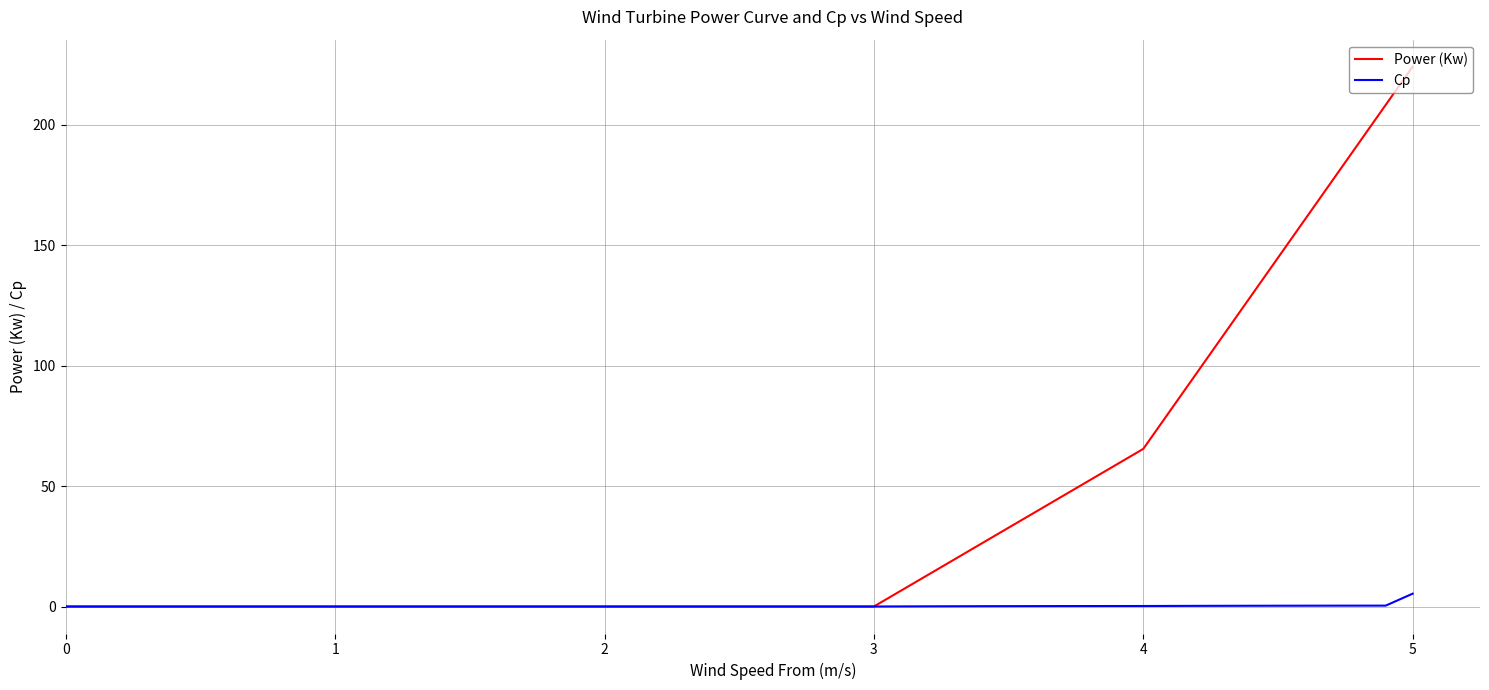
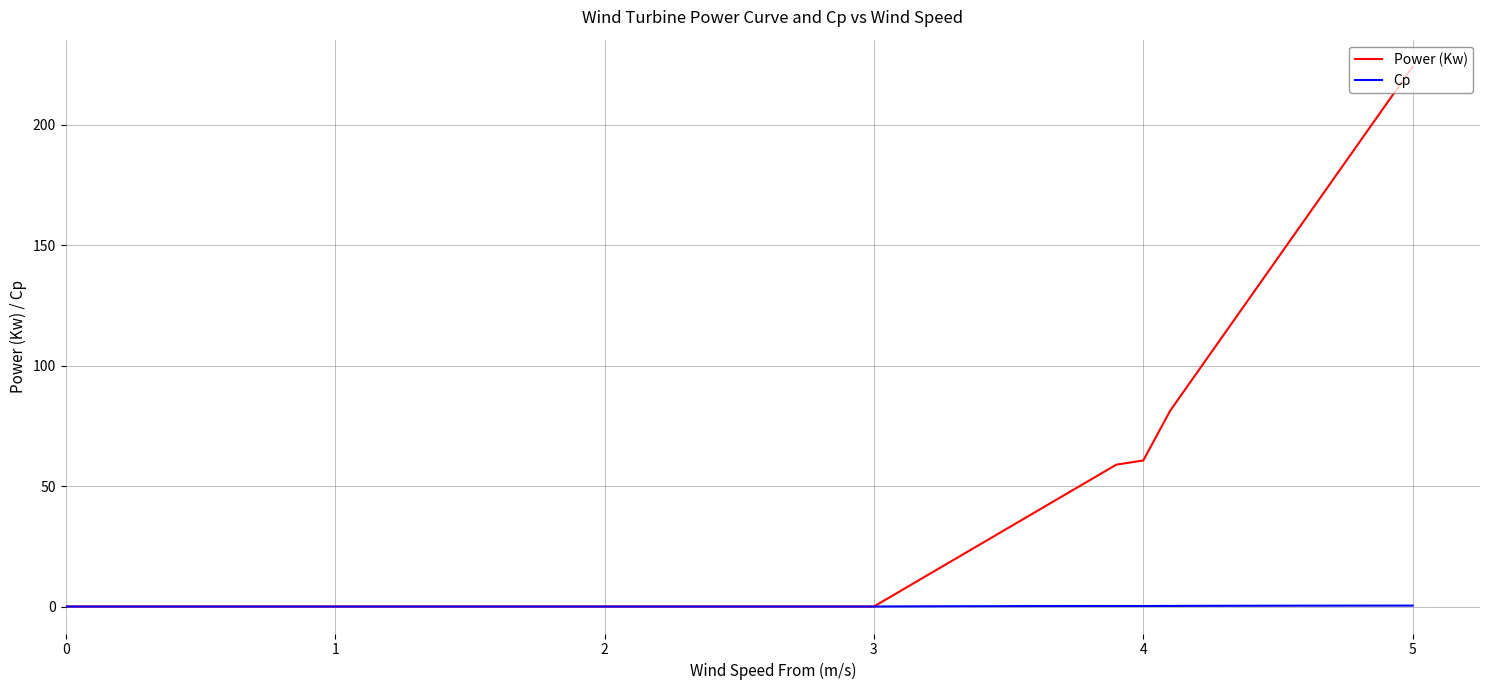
  {
    "Power (Kw)": {
-     "4": 65
+     "4": 61
    },
    "Cp": {
      "4": 0,
-     "5": 5
+     "5": 0
    }
  }
